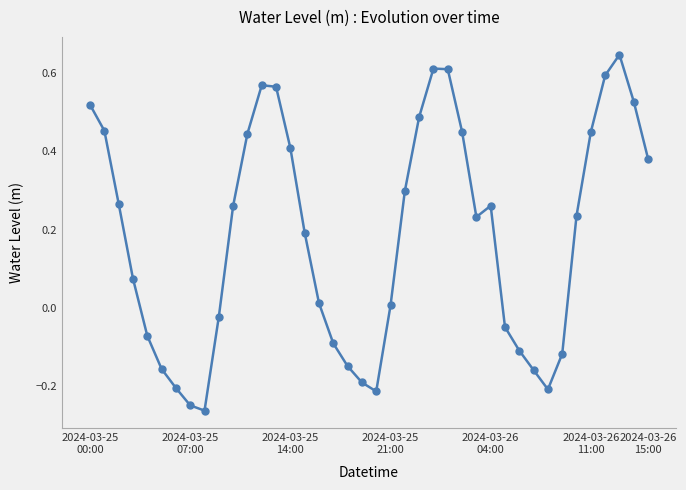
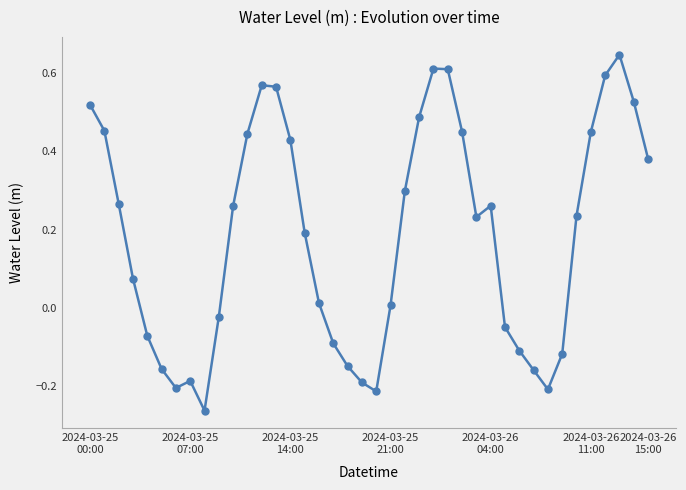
  {
    "2024-03-25 00:00": 0.52,
-   "2024-03-25 07:00": -0.25,
-   "2024-03-25 14:00": 0.41,
+   "2024-03-25 07:00": -0.19,
+   "2024-03-25 14:00": 0.43,
    "2024-03-25 21:00": 0.01,
    "2024-03-26 04:00": 0.26,
    "2024-03-26 11:00": 0.45,
    "2024-03-26 15:00": 0.38
  }
